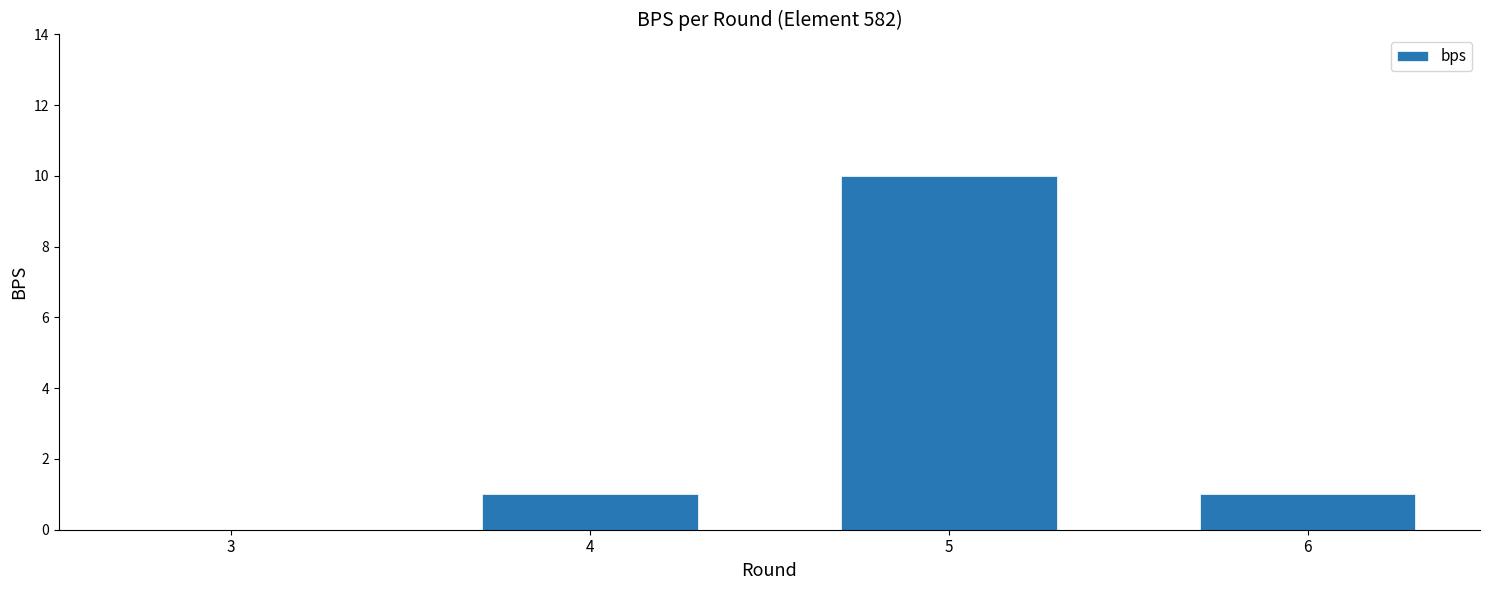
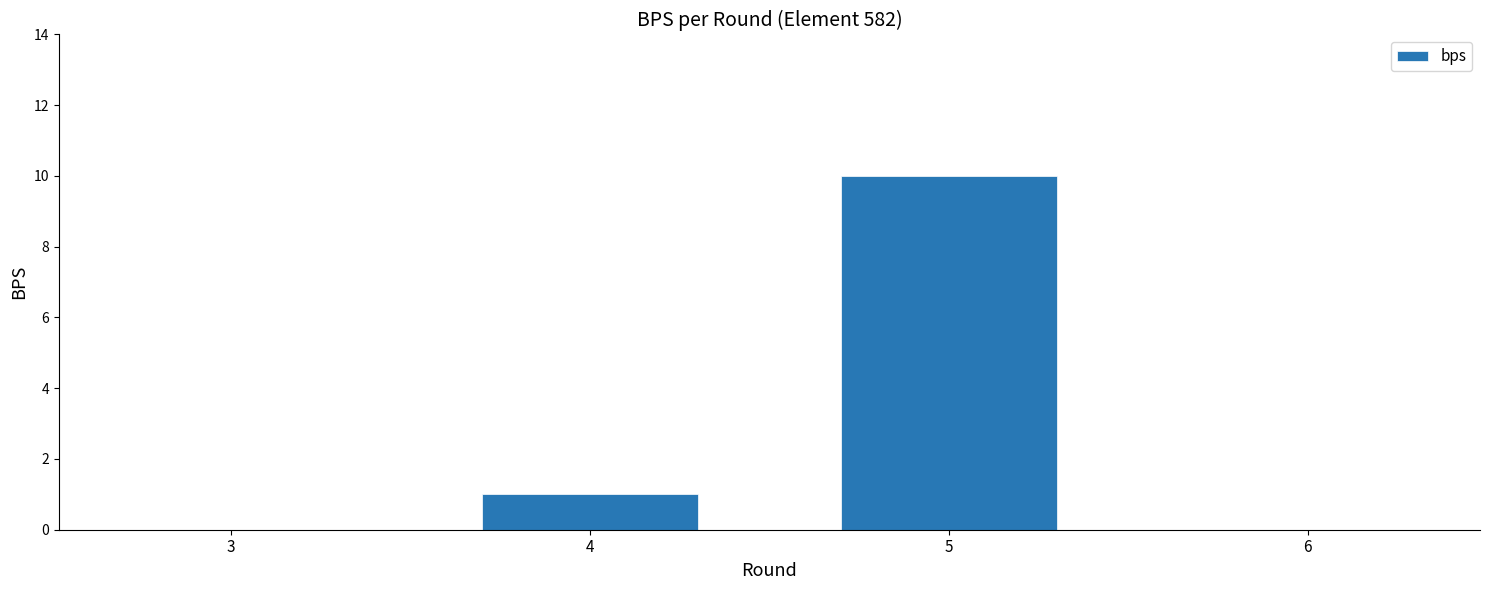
  {
    "3": 0,
    "4": 1,
    "5": 10,
-   "6": 1
+   "6": 0
  }
